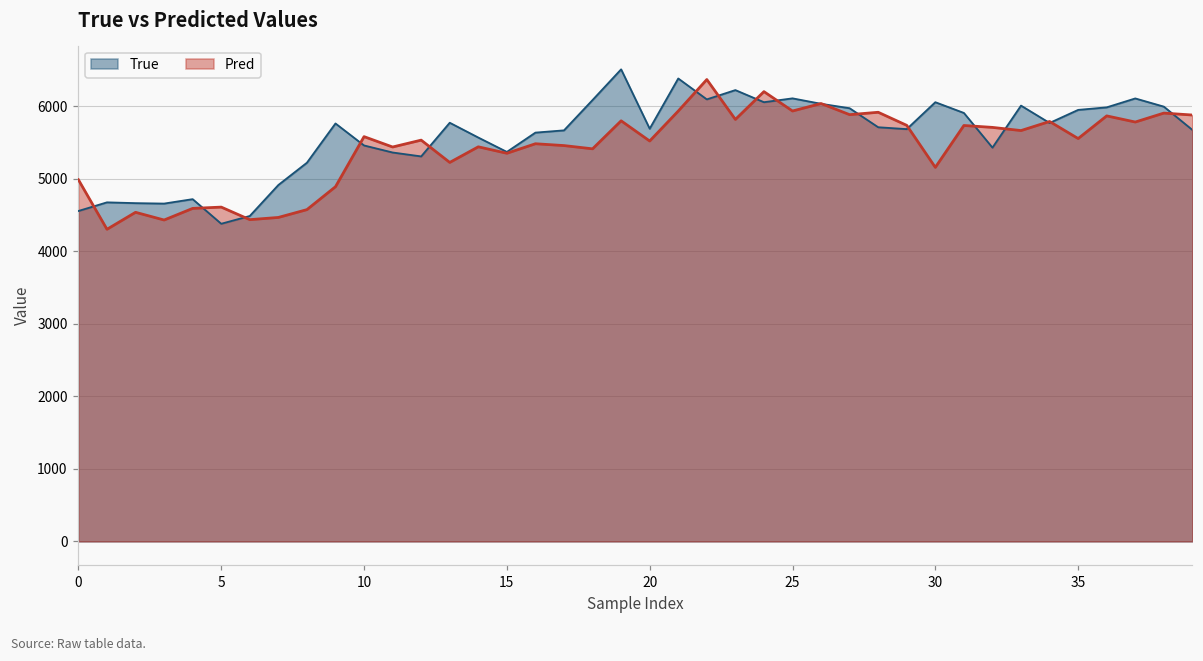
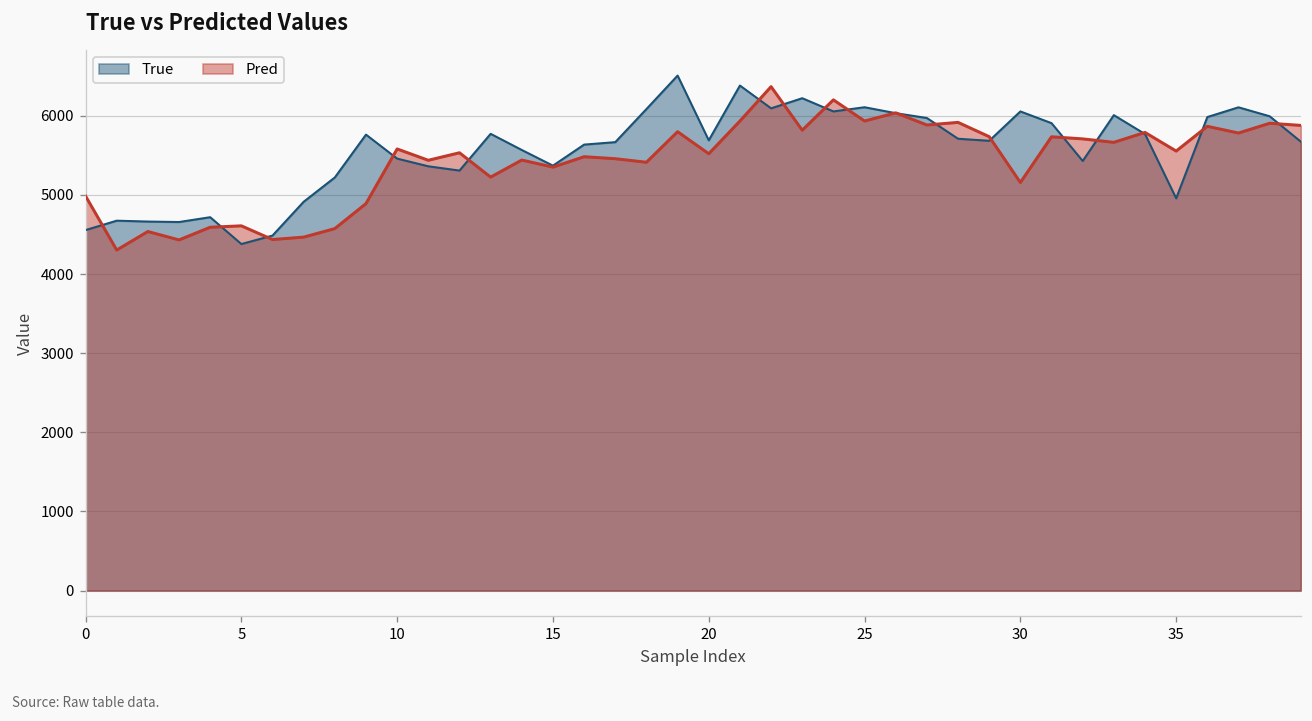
  {
    "True": {
      "0": 4600,
      "5": 4400,
      "10": 5500,
      "20": 5700,
      "25": 6100,
      "30": 6100,
-     "35": 5900
+     "35": 5000
    },
    "Pred": {
      "0": 5000,
      "5": 4600,
      "10": 5600,
      "20": 5500,
      "25": 5900,
      "30": 5200,
      "35": 5600
    }
  }
